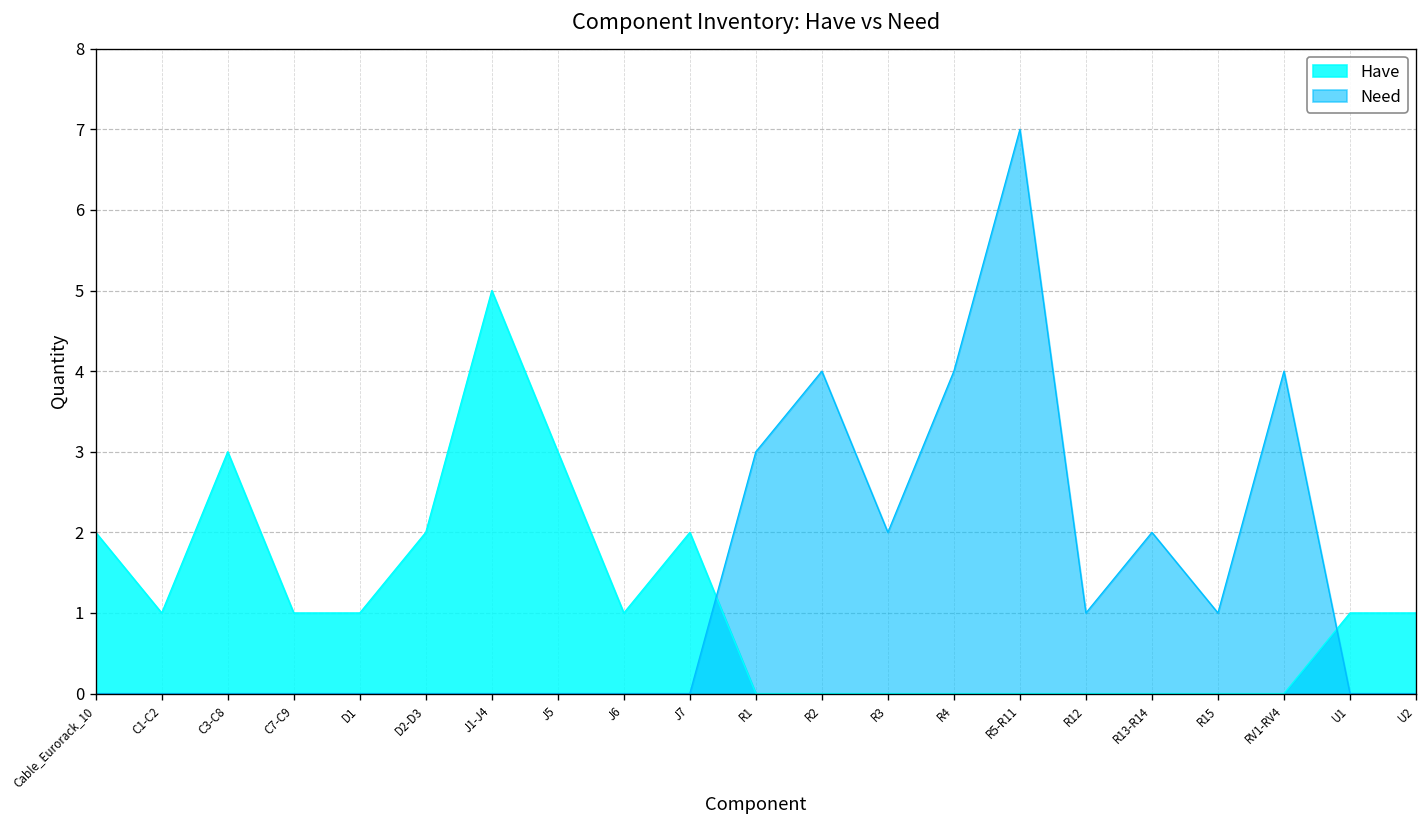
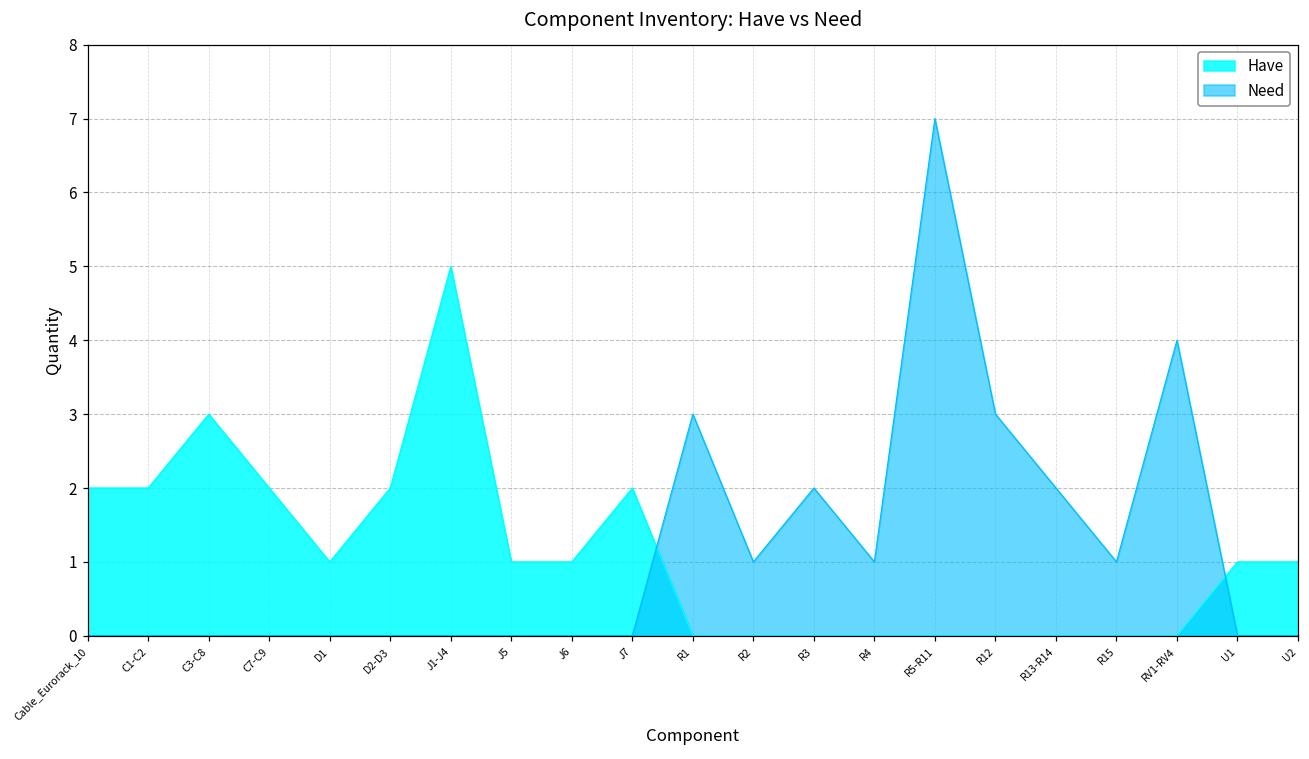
  {
    "Have": {
      "Cable_Eurorack_10": 2,
-     "C1-C2": 1,
+     "C1-C2": 2,
      "C3-C8": 3,
-     "C7-C9": 1,
+     "C7-C9": 2,
      "D1": 1,
      "D2-D3": 2,
      "J1-J4": 5,
-     "J5": 3,
+     "J5": 1,
      "J6": 1,
      "J7": 2,
      "R1": 0,
      "R2": 0,
      "R3": 0,
      "R4": 0,
      "R5-R11": 0,
      "R12": 0,
      "R13-R14": 0,
      "R15": 0,
      "RV1-RV4": 0,
      "U1": 1,
      "U2": 1
    },
    "Need": {
      "Cable_Eurorack_10": 0,
      "C1-C2": 0,
      "C3-C8": 0,
      "C7-C9": 0,
      "D1": 0,
      "D2-D3": 0,
      "J1-J4": 0,
      "J5": 0,
      "J6": 0,
      "J7": 0,
      "R1": 3,
-     "R2": 4,
+     "R2": 1,
      "R3": 2,
-     "R4": 4,
+     "R4": 1,
      "R5-R11": 7,
-     "R12": 1,
+     "R12": 3,
      "R13-R14": 2,
      "R15": 1,
      "RV1-RV4": 4,
      "U1": 0,
      "U2": 0
    }
  }
